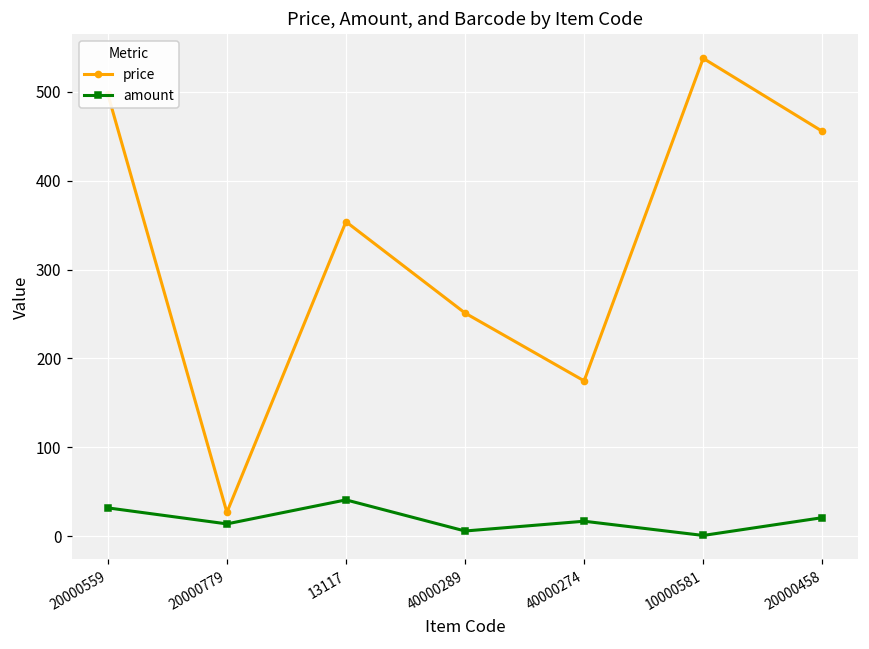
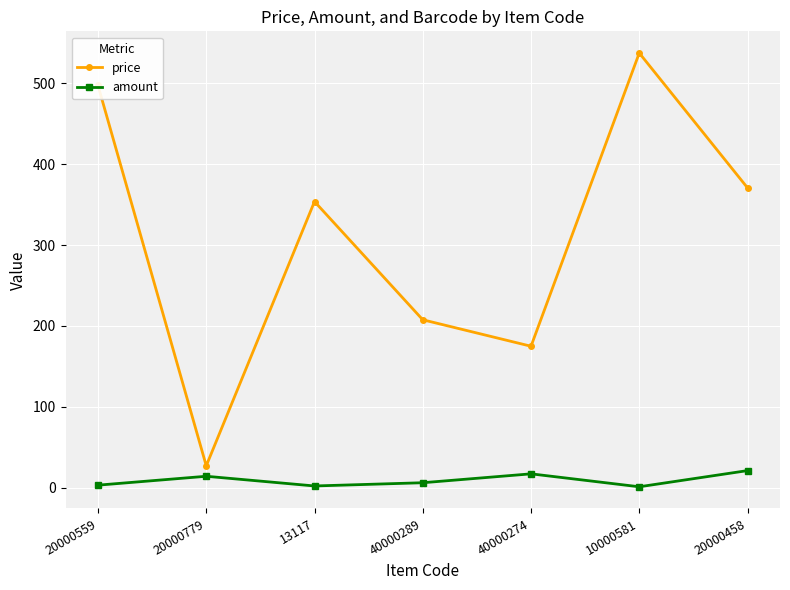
  {
    "price": {
      "20000779": 30,
      "13117": 350,
-     "40000289": 250,
+     "40000289": 210,
      "40000274": 170,
      "10000581": 540,
-     "20000458": 460
+     "20000458": 370
    },
    "amount": {
-     "20000559": 30,
+     "20000559": 0,
      "20000779": 10,
-     "13117": 40,
+     "13117": 0,
      "40000289": 10,
      "40000274": 20,
      "10000581": 0,
      "20000458": 20
    }
  }
